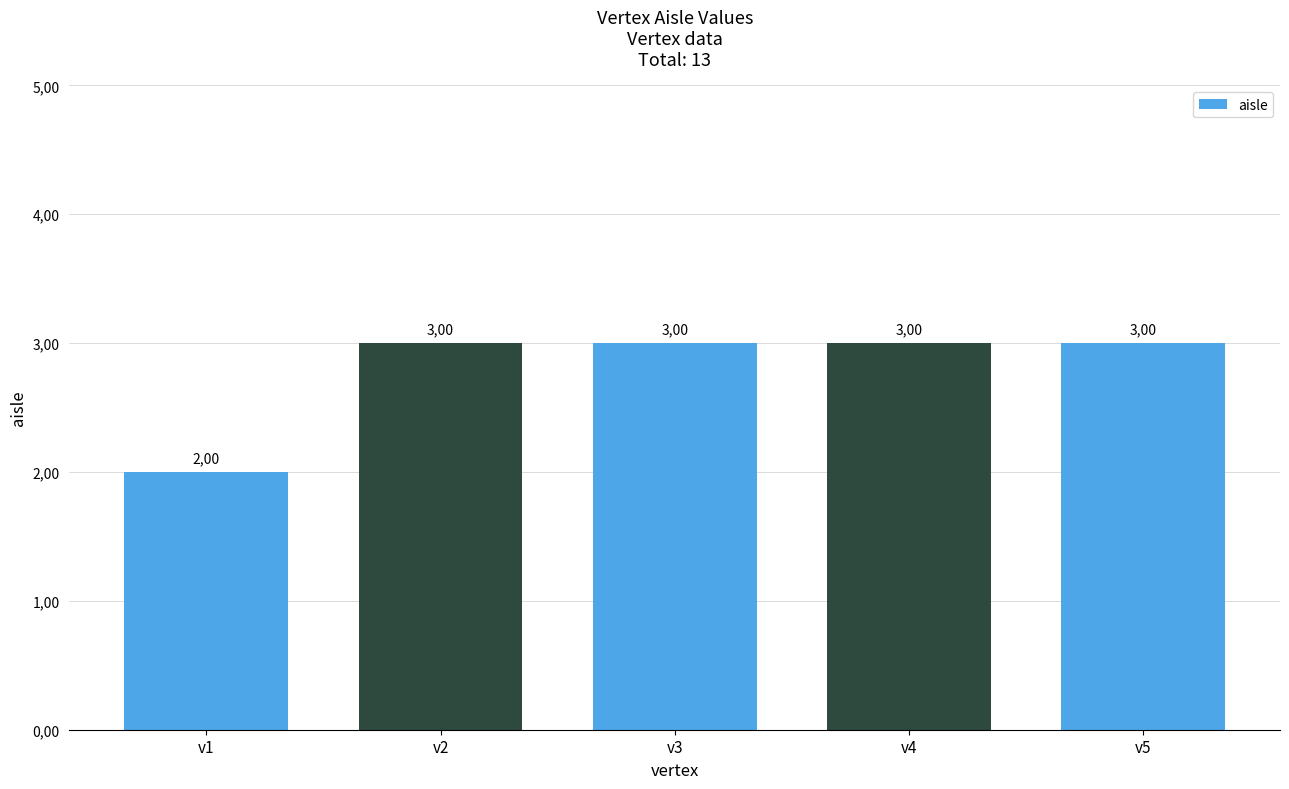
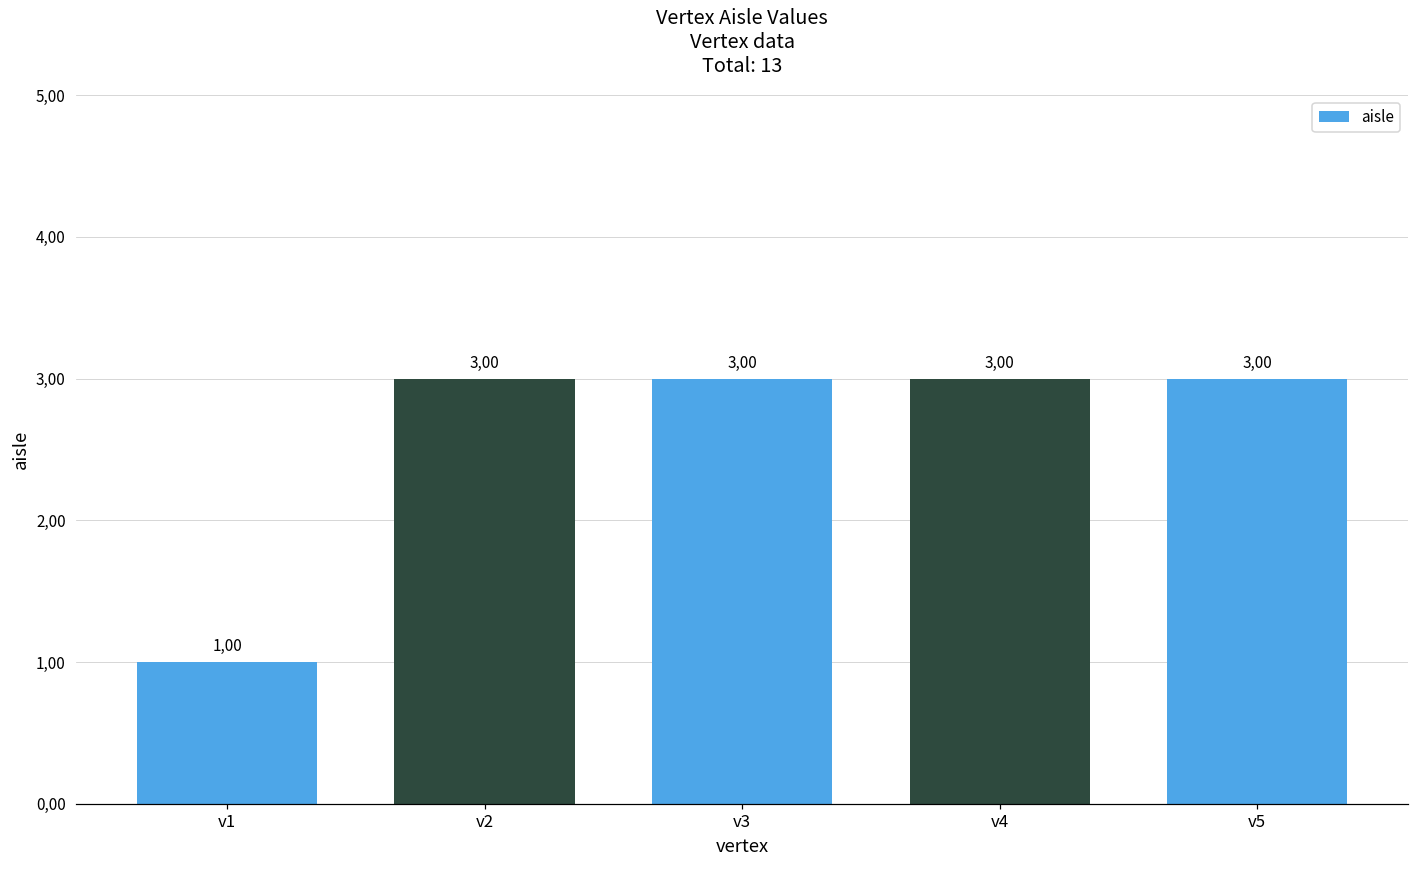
  {
-   "v1": "2,00"
+   "v1": "1,00"
  }
